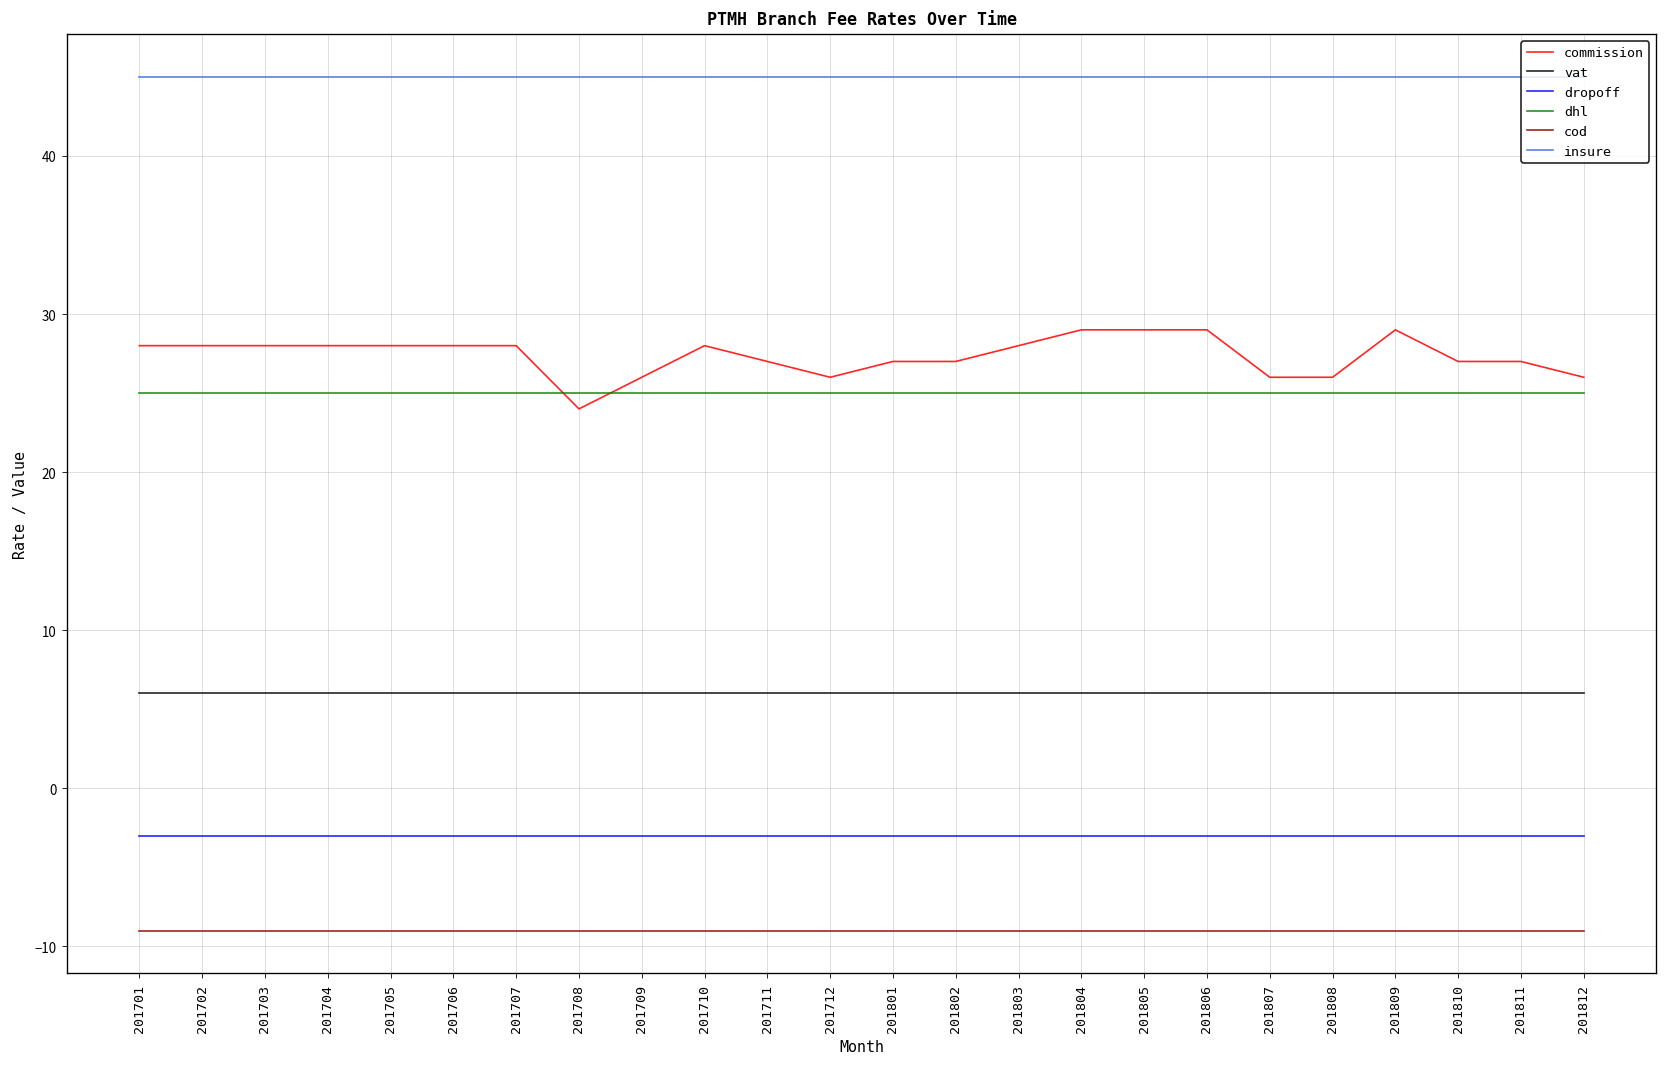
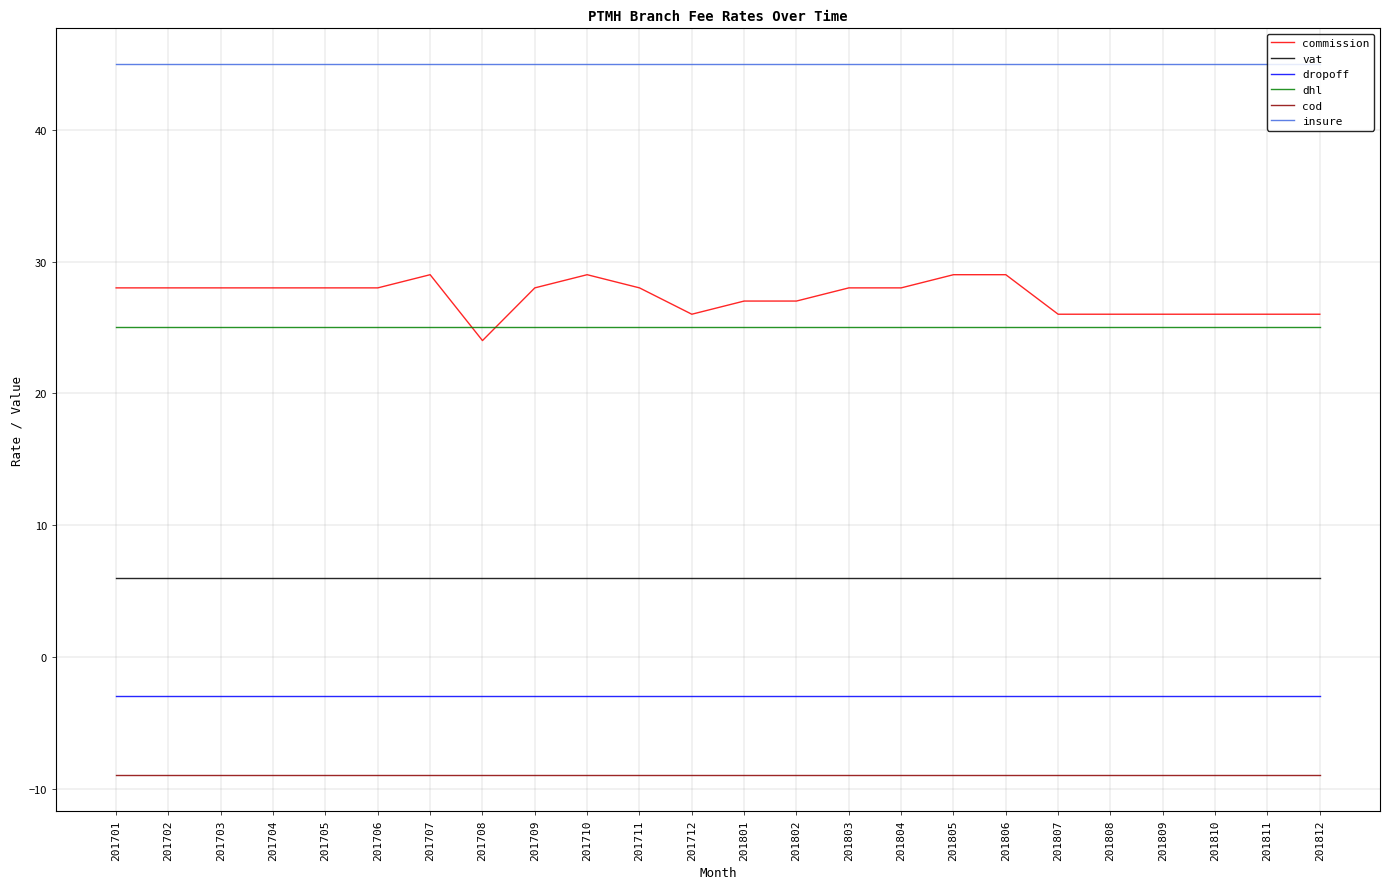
  {
    "commission": {
      "201701": 28,
      "201702": 28,
      "201703": 28,
      "201704": 28,
      "201705": 28,
      "201706": 28,
-     "201707": 28,
+     "201707": 29,
      "201708": 24,
-     "201709": 26,
-     "201710": 28,
-     "201711": 27,
+     "201709": 28,
+     "201710": 29,
+     "201711": 28,
      "201712": 26,
      "201801": 27,
      "201802": 27,
      "201803": 28,
-     "201804": 29,
+     "201804": 28,
      "201805": 29,
      "201806": 29,
      "201807": 26,
      "201808": 26,
-     "201809": 29,
-     "201810": 27,
-     "201811": 27,
+     "201809": 26,
+     "201810": 26,
+     "201811": 26,
      "201812": 26
    },
    "vat": {
      "201701": 6,
      "201702": 6,
      "201703": 6,
      "201704": 6,
      "201705": 6,
      "201706": 6,
      "201707": 6,
      "201708": 6,
      "201709": 6,
      "201710": 6,
      "201711": 6,
      "201712": 6,
      "201801": 6,
      "201802": 6,
      "201803": 6,
      "201804": 6,
      "201805": 6,
      "201806": 6,
      "201807": 6,
      "201808": 6,
      "201809": 6,
      "201810": 6,
      "201811": 6,
      "201812": 6
    },
    "dropoff": {
      "201701": -3,
      "201702": -3,
      "201703": -3,
      "201704": -3,
      "201705": -3,
      "201706": -3,
      "201707": -3,
      "201708": -3,
      "201709": -3,
      "201710": -3,
      "201711": -3,
      "201712": -3,
      "201801": -3,
      "201802": -3,
      "201803": -3,
      "201804": -3,
      "201805": -3,
      "201806": -3,
      "201807": -3,
      "201808": -3,
      "201809": -3,
      "201810": -3,
      "201811": -3,
      "201812": -3
    },
    "dhl": {
      "201701": 25,
      "201702": 25,
      "201703": 25,
      "201704": 25,
      "201705": 25,
      "201706": 25,
      "201707": 25,
      "201708": 25,
      "201709": 25,
      "201710": 25,
      "201711": 25,
      "201712": 25,
      "201801": 25,
      "201802": 25,
      "201803": 25,
      "201804": 25,
      "201805": 25,
      "201806": 25,
      "201807": 25,
      "201808": 25,
      "201809": 25,
      "201810": 25,
      "201811": 25,
      "201812": 25
    },
    "cod": {
      "201701": -9,
      "201702": -9,
      "201703": -9,
      "201704": -9,
      "201705": -9,
      "201706": -9,
      "201707": -9,
      "201708": -9,
      "201709": -9,
      "201710": -9,
      "201711": -9,
      "201712": -9,
      "201801": -9,
      "201802": -9,
      "201803": -9,
      "201804": -9,
      "201805": -9,
      "201806": -9,
      "201807": -9,
      "201808": -9,
      "201809": -9,
      "201810": -9,
      "201811": -9,
      "201812": -9
    },
    "insure": {
      "201701": 45,
      "201702": 45,
      "201703": 45,
      "201704": 45,
      "201705": 45,
      "201706": 45,
      "201707": 45,
      "201708": 45,
      "201709": 45,
      "201710": 45,
      "201711": 45,
      "201712": 45,
      "201801": 45,
      "201802": 45,
      "201803": 45,
      "201804": 45,
      "201805": 45,
      "201806": 45,
      "201807": 45,
      "201808": 45,
      "201809": 45,
      "201810": 45
    }
  }
